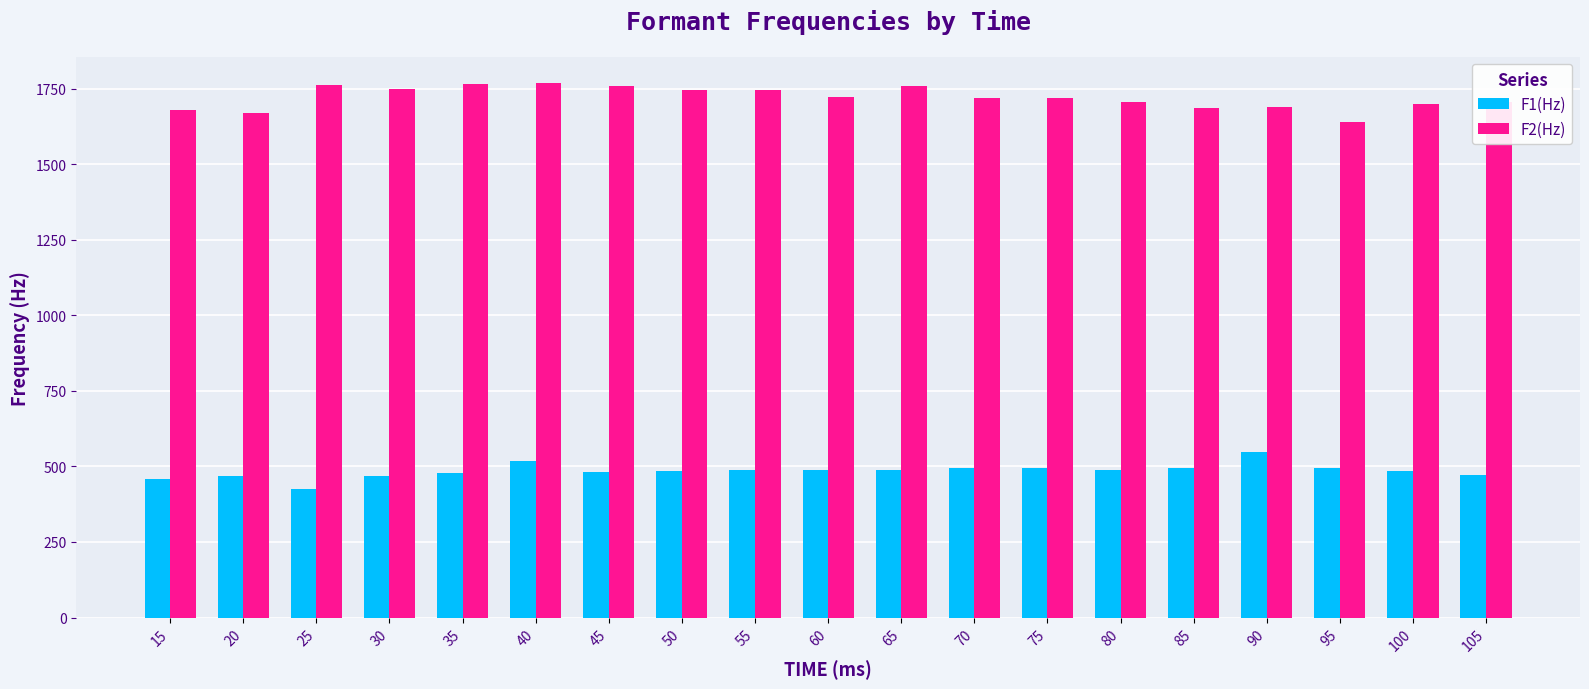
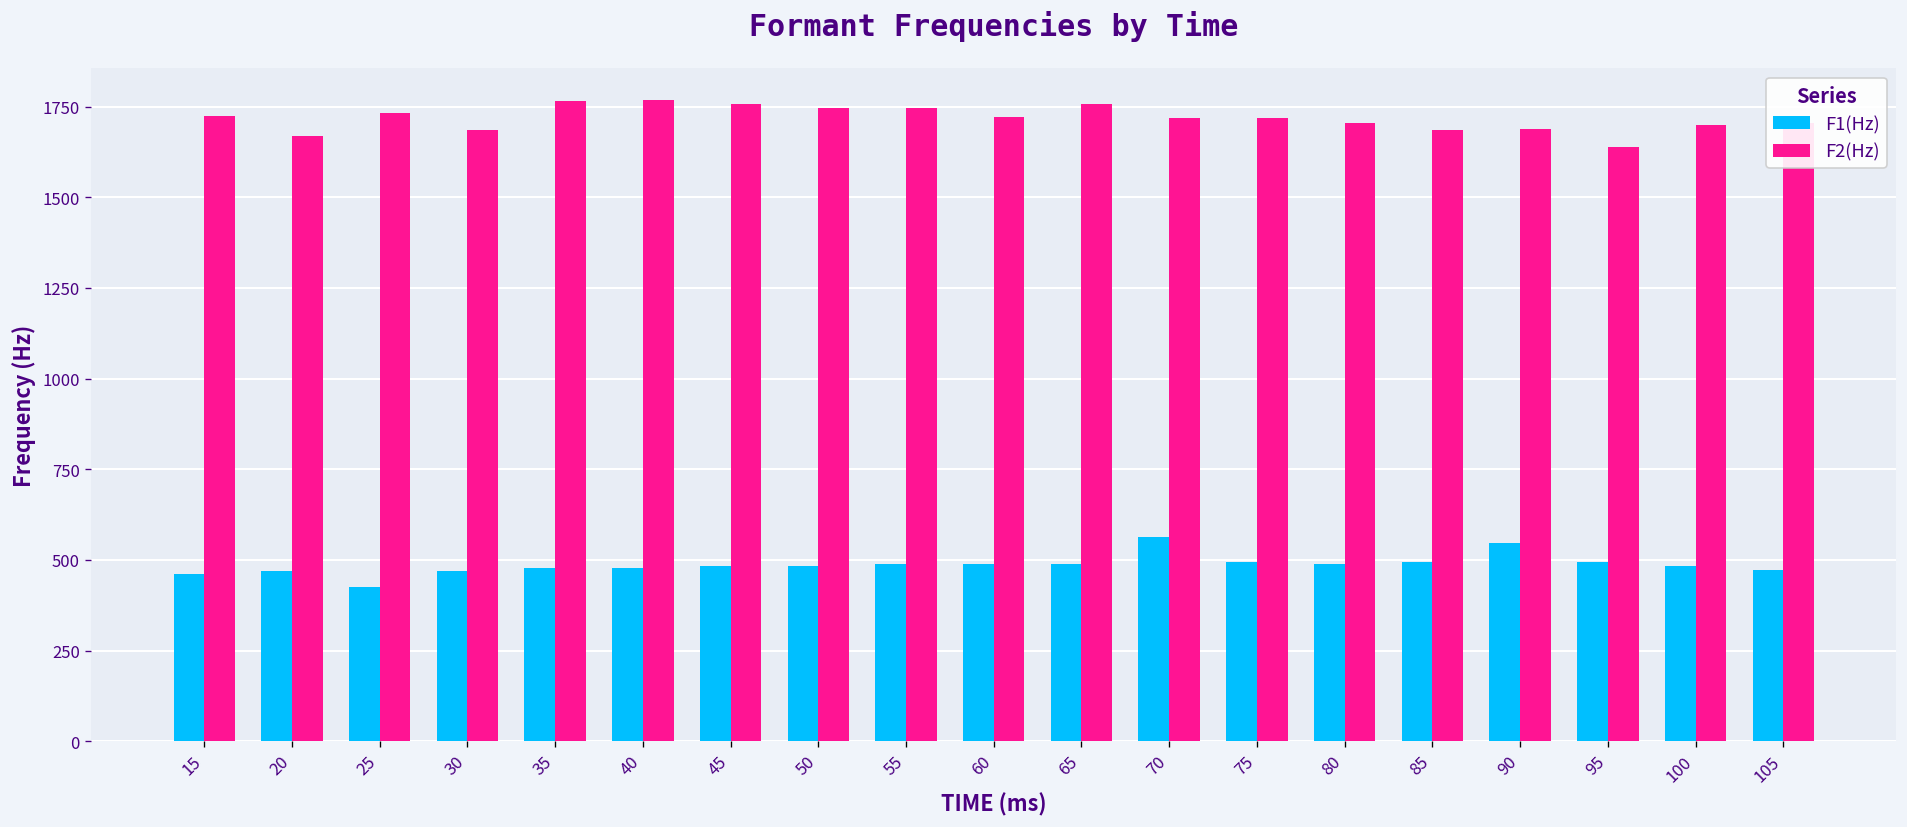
  {
    "F1(Hz)": {
      "15": 460,
      "20": 470,
      "25": 430,
      "30": 470,
      "35": 480,
-     "40": 520,
+     "40": 480,
      "45": 480,
      "50": 480,
      "55": 490,
      "60": 490,
      "65": 490,
-     "70": 490,
+     "70": 560,
      "75": 500,
      "80": 490,
      "85": 500,
      "90": 550,
      "95": 490,
      "100": 480,
      "105": 470
    },
    "F2(Hz)": {
-     "15": 1680,
+     "15": 1720,
      "20": 1670,
-     "25": 1760,
-     "30": 1750,
+     "25": 1730,
+     "30": 1690,
      "35": 1760,
      "40": 1770,
      "45": 1760,
      "50": 1750,
      "55": 1750,
      "60": 1720,
      "65": 1760,
      "70": 1720,
      "75": 1720,
      "80": 1710,
      "85": 1690,
      "90": 1690,
      "95": 1640,
      "100": 1700
    }
  }
